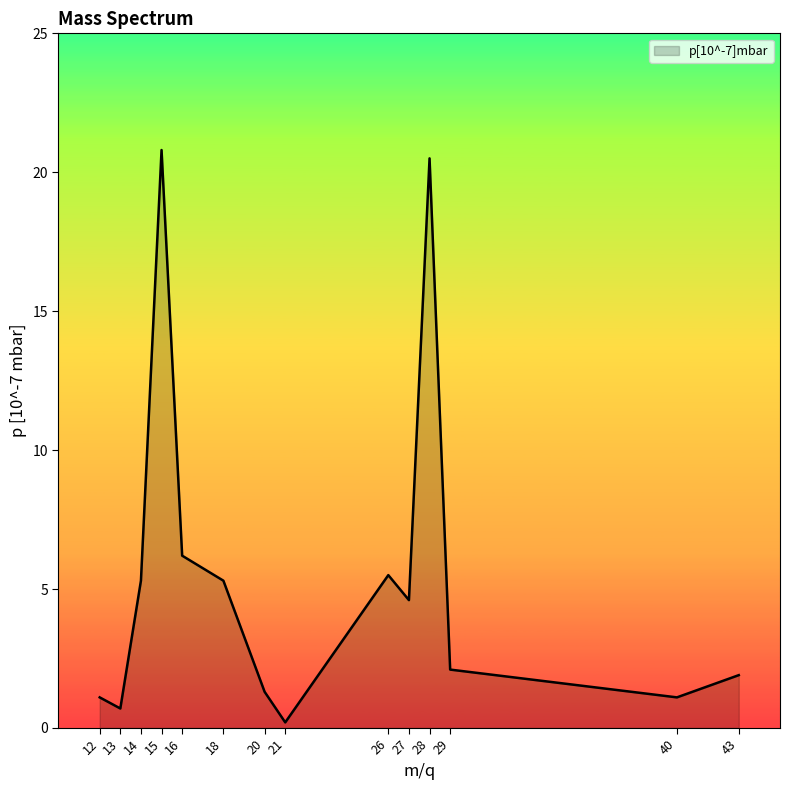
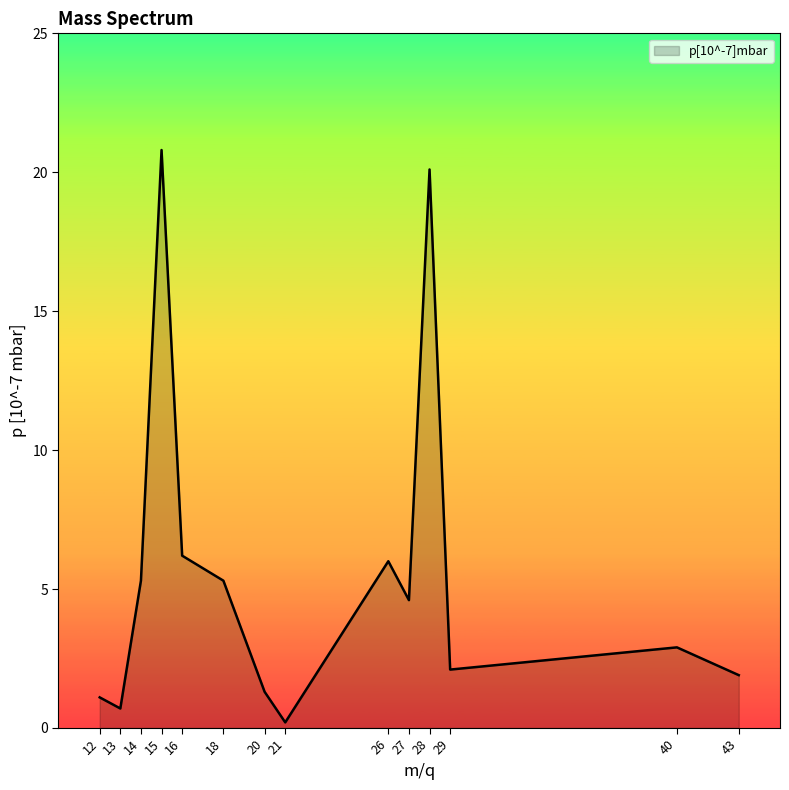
  {
    "12": 1.1,
    "13": 0.7,
    "14": 5.3,
    "15": 20.8,
    "16": 6.2,
    "18": 5.3,
    "20": 1.3,
    "21": 0.2,
-   "26": 5.5,
+   "26": 6.0,
    "27": 4.6,
-   "28": 20.5,
+   "28": 20.1,
    "29": 2.1,
-   "40": 1.1,
+   "40": 2.9,
    "43": 1.9
  }
